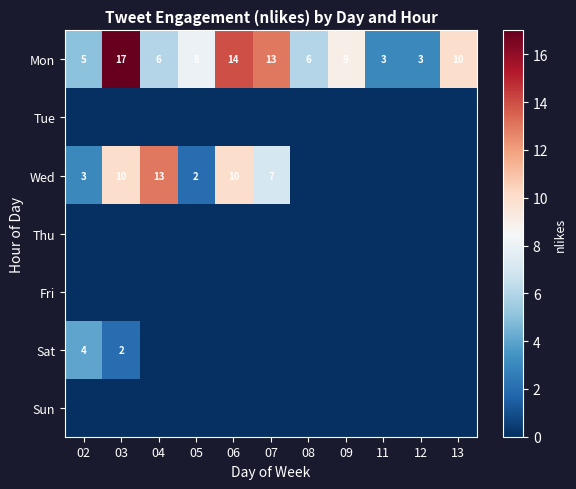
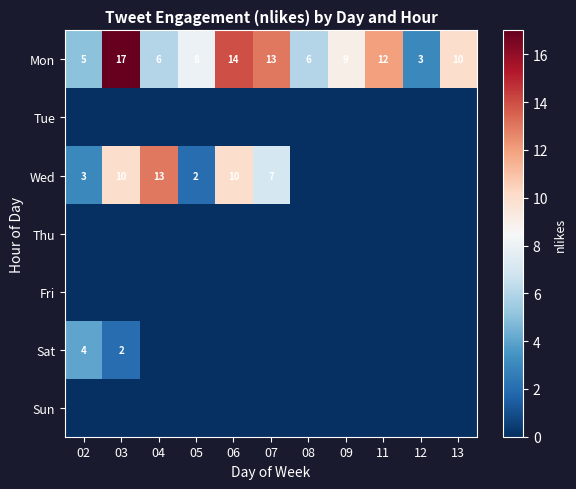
  {
    "Mon": {
      "02": 5,
      "03": 17,
      "04": 6,
      "06": 14,
      "07": 13,
      "08": 6,
-     "11": 3,
+     "11": 12,
      "12": 3,
      "13": 10
    },
    "Wed": {
      "02": 3,
      "03": 10,
      "04": 13,
      "05": 2,
      "06": 10
    },
    "Sat": {
      "02": 4,
      "03": 2
    }
  }
